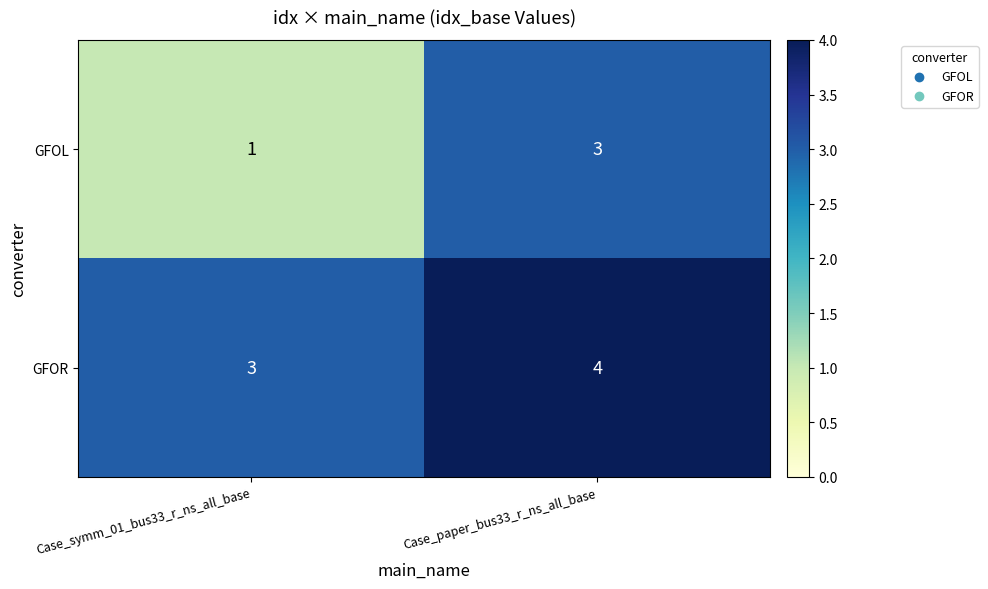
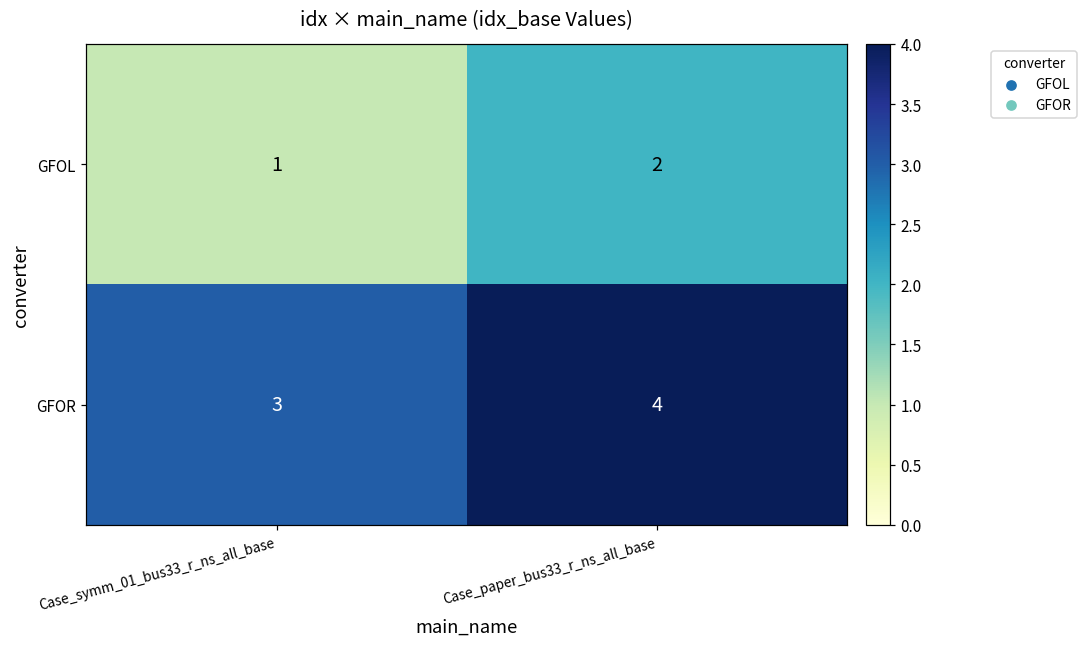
  {
    "GFOL": {
      "Case_symm_01_bus33_r_ns_all_base": 1,
-     "Case_paper_bus33_r_ns_all_base": 3
+     "Case_paper_bus33_r_ns_all_base": 2
    },
    "GFOR": {
      "Case_symm_01_bus33_r_ns_all_base": 3,
      "Case_paper_bus33_r_ns_all_base": 4
    }
  }
